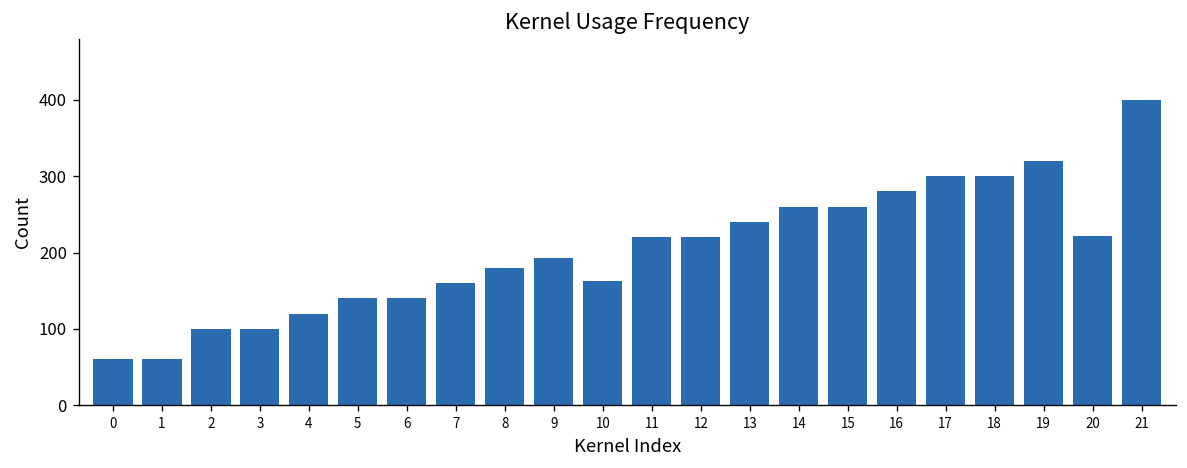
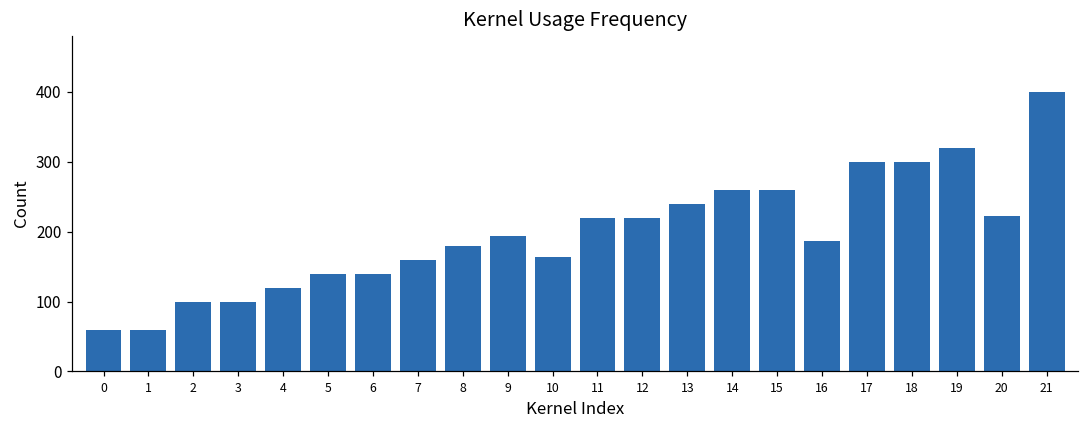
  {
    "0": 60,
    "1": 60,
    "2": 100,
    "3": 100,
    "4": 120,
    "5": 140,
    "6": 140,
    "7": 160,
    "8": 180,
    "9": 190,
    "10": 160,
    "11": 220,
    "12": 220,
    "13": 240,
    "14": 260,
    "15": 260,
-   "16": 280,
+   "16": 190,
    "17": 300,
    "18": 300,
    "19": 320,
    "20": 220,
    "21": 400
  }
